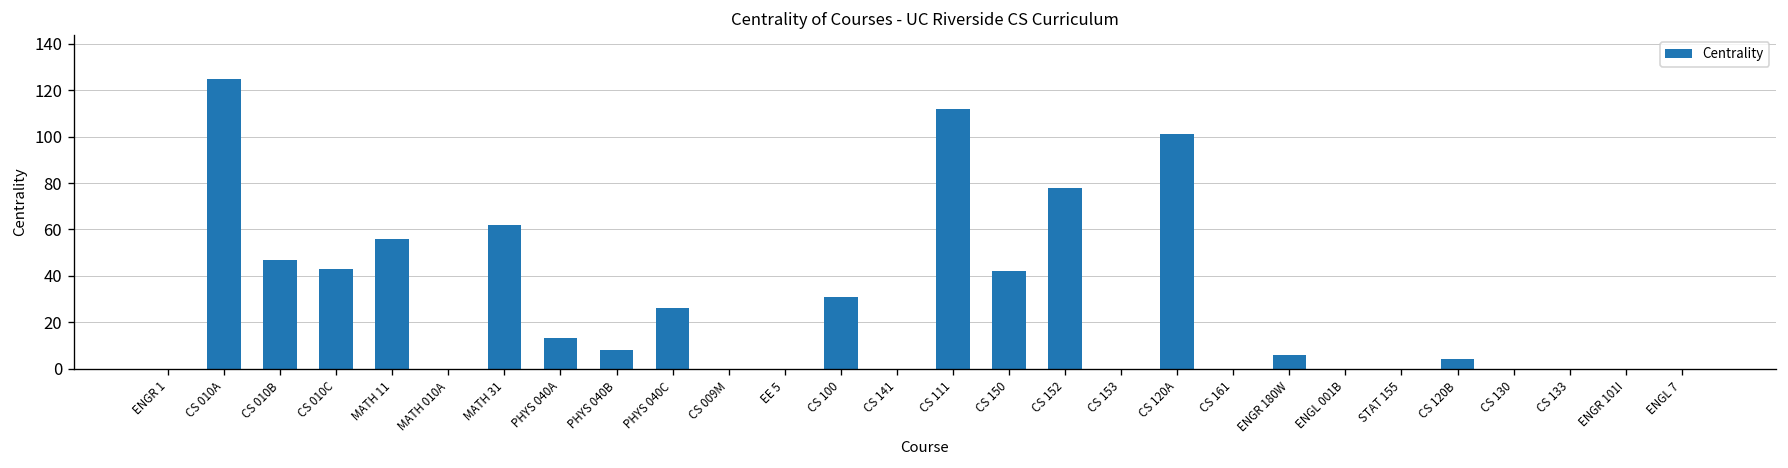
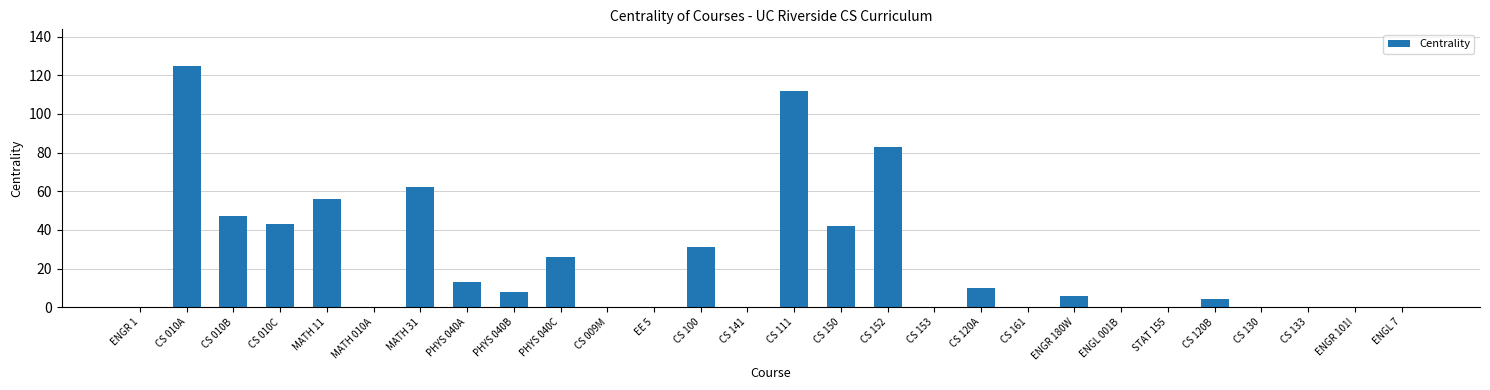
  {
    "ENGR 1": 0,
    "CS 010A": 125,
    "CS 010B": 47,
    "CS 010C": 43,
    "MATH 11": 56,
    "MATH 010A": 0,
    "MATH 31": 62,
    "PHYS 040A": 13,
    "PHYS 040B": 8,
    "PHYS 040C": 26,
    "CS 009M": 0,
    "EE 5": 0,
    "CS 100": 31,
    "CS 141": 0,
    "CS 111": 112,
    "CS 150": 42,
-   "CS 152": 78,
+   "CS 152": 83,
    "CS 153": 0,
-   "CS 120A": 101,
+   "CS 120A": 10,
    "CS 161": 0,
    "ENGR 180W": 6,
    "ENGL 001B": 0,
    "STAT 155": 0,
    "CS 120B": 4,
    "CS 130": 0,
    "CS 133": 0,
    "ENGR 101I": 0,
    "ENGL 7": 0
  }
